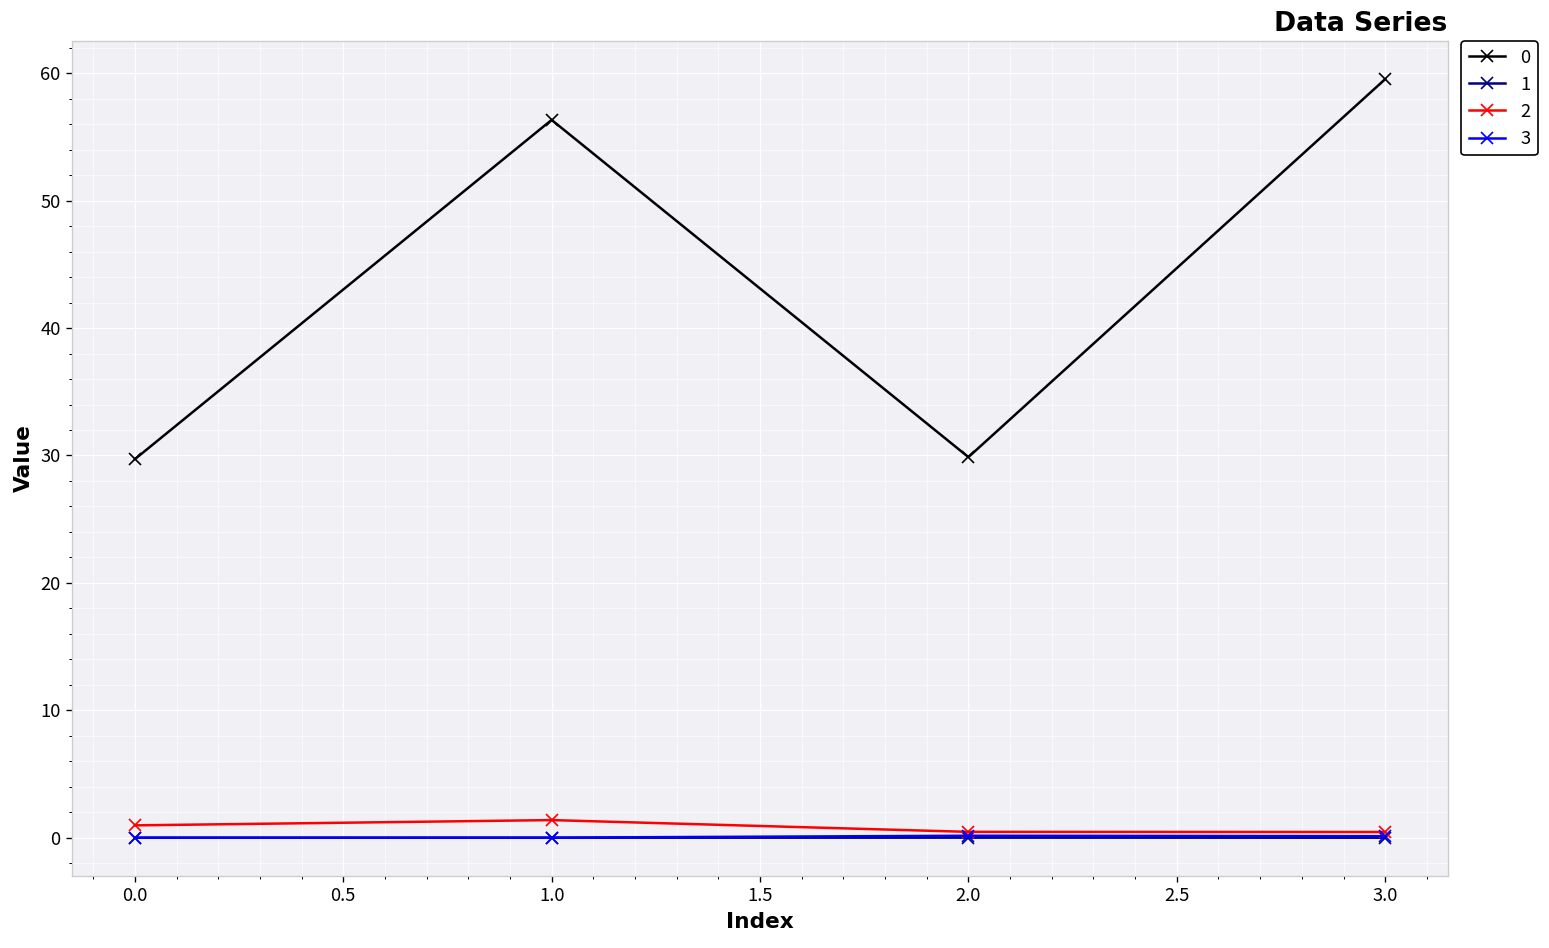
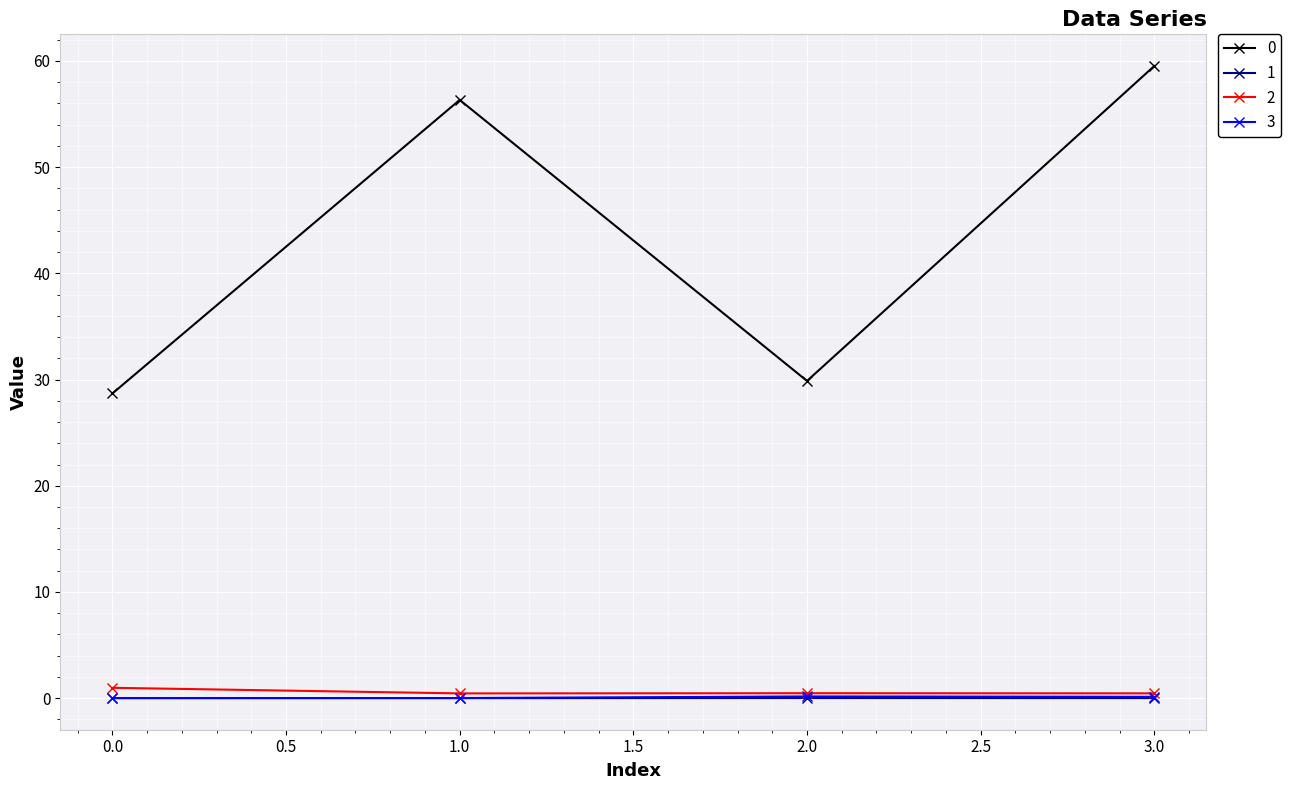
  {
    "0": {
-     "0.0": 29.7,
+     "0.0": 28.7,
      "1.0": 56.3,
      "2.0": 29.9,
      "3.0": 59.5
    },
    "2": {
      "0.0": 1.0,
-     "1.0": 1.4,
+     "1.0": 0.4,
      "2.0": 0.5,
      "3.0": 0.5
    }
  }
